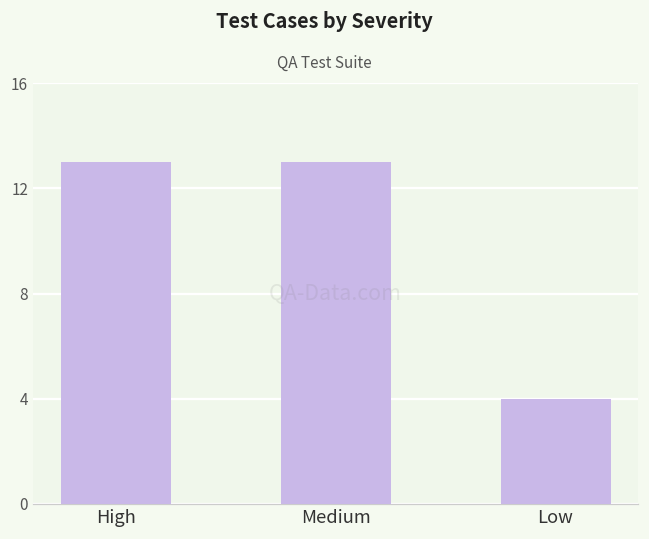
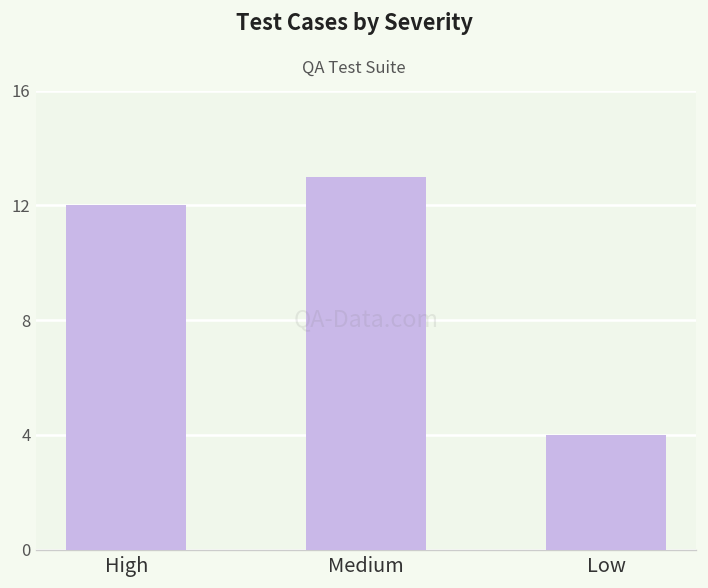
  {
-   "High": 13,
+   "High": 12,
    "Medium": 13,
    "Low": 4
  }
